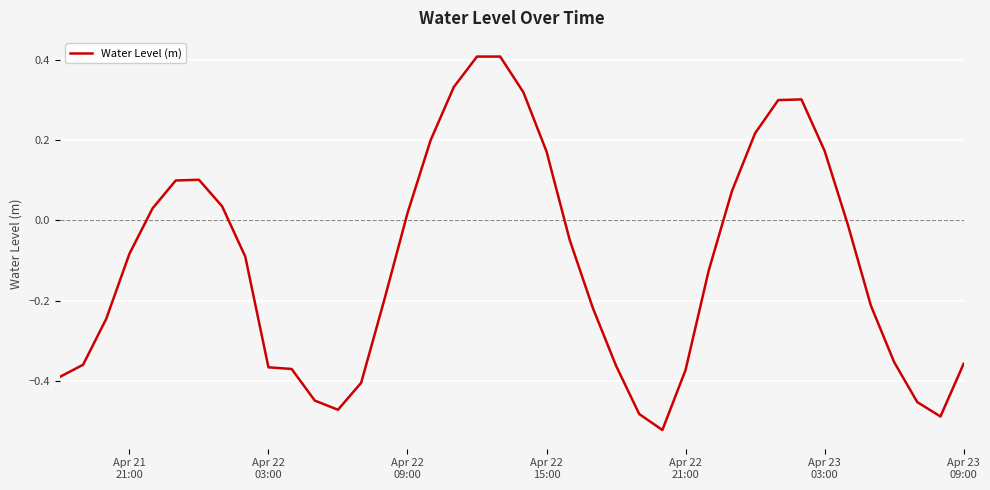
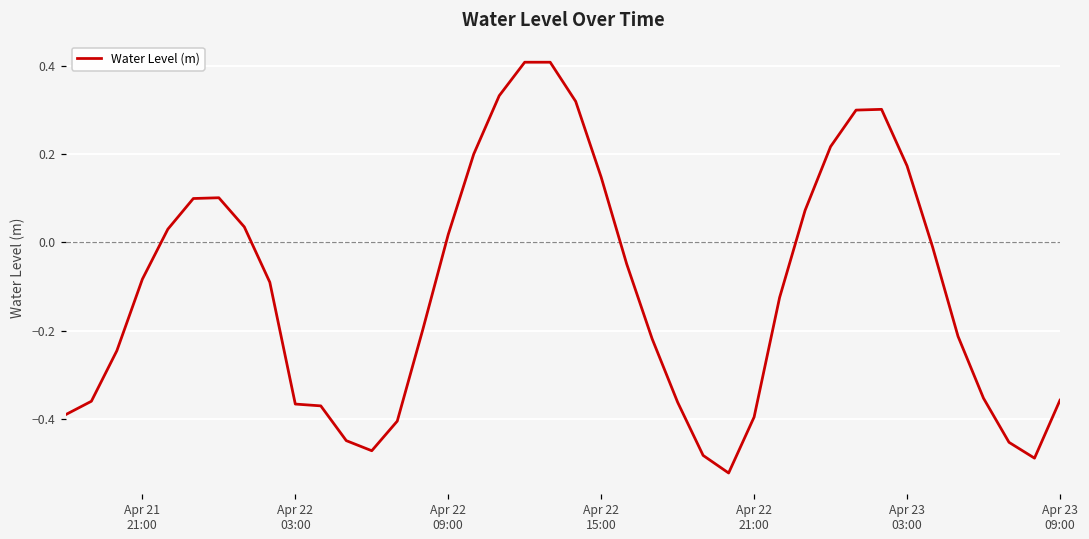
  {
    "Apr 21 21:00": -0.08,
    "Apr 22 03:00": -0.37,
    "Apr 22 09:00": 0.02,
-   "Apr 22 15:00": 0.17,
-   "Apr 22 21:00": -0.37,
+   "Apr 22 15:00": 0.15,
+   "Apr 22 21:00": -0.40,
    "Apr 23 03:00": 0.17,
    "Apr 23 09:00": -0.36
  }
